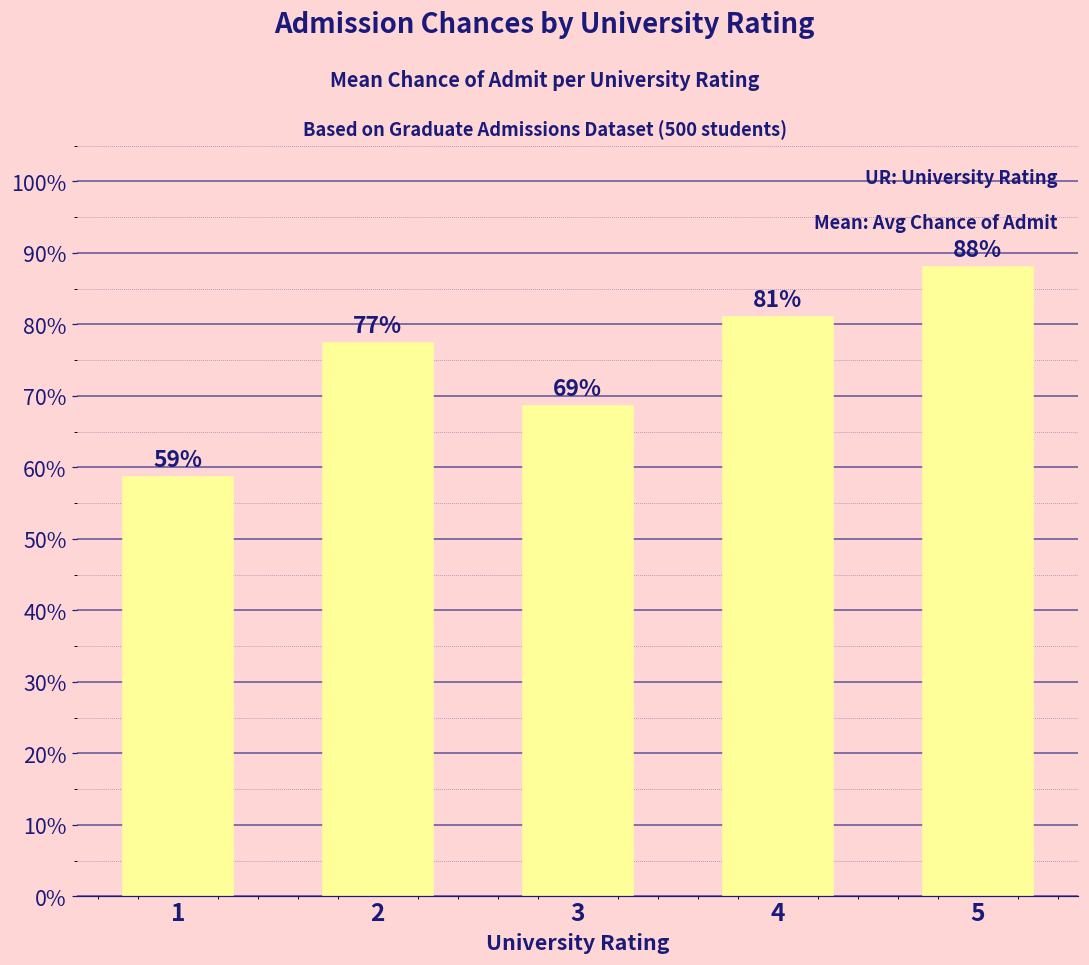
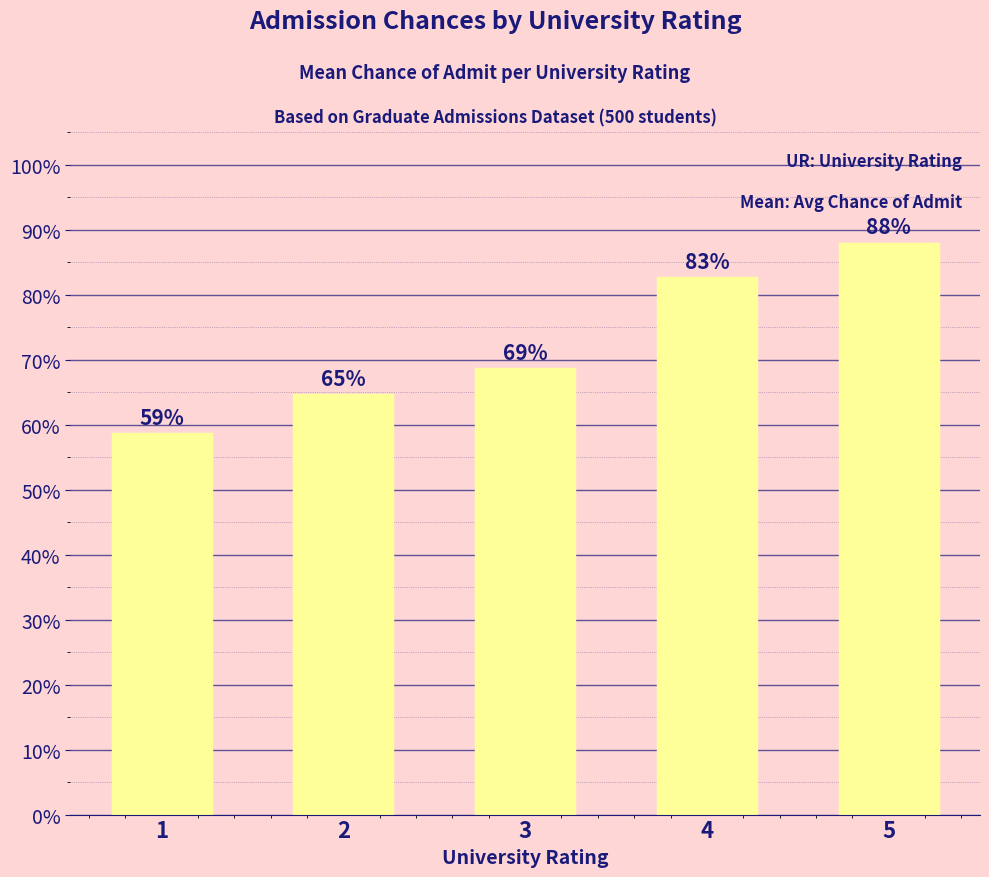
  {
    "1": "59%",
-   "2": "77%",
+   "2": "65%",
    "3": "69%",
-   "4": "81%",
+   "4": "83%",
    "5": "88%"
  }
